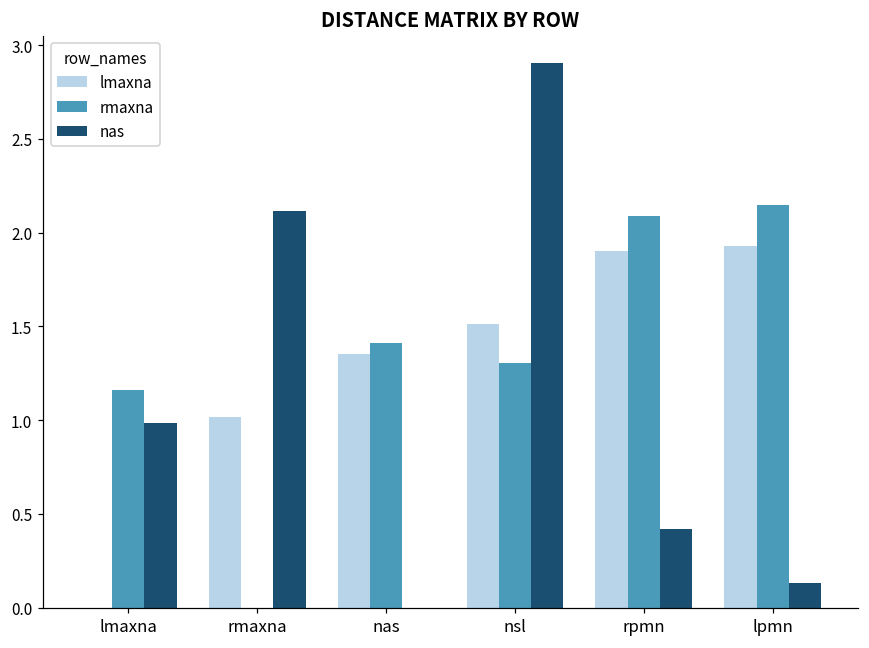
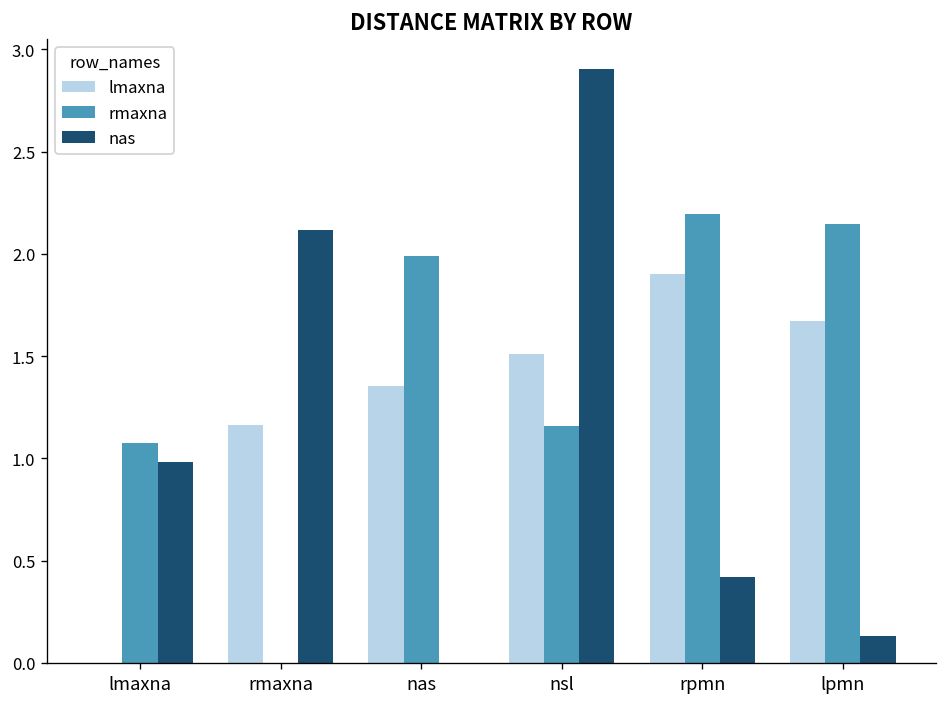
  {
    "lmaxna": {
      "lmaxna": 0.00,
-     "rmaxna": 1.02,
+     "rmaxna": 1.16,
      "nas": 1.35,
      "nsl": 1.51,
      "rpmn": 1.90,
-     "lpmn": 1.93
+     "lpmn": 1.67
    },
    "rmaxna": {
-     "lmaxna": 1.16,
+     "lmaxna": 1.07,
      "rmaxna": 0.00,
-     "nas": 1.41,
-     "nsl": 1.30,
-     "rpmn": 2.09,
+     "nas": 1.99,
+     "nsl": 1.16,
+     "rpmn": 2.20,
      "lpmn": 2.15
    },
    "nas": {
      "lmaxna": 0.98,
      "rmaxna": 2.11,
      "nas": 0.00,
      "nsl": 2.91,
      "rpmn": 0.42,
      "lpmn": 0.13
    }
  }
